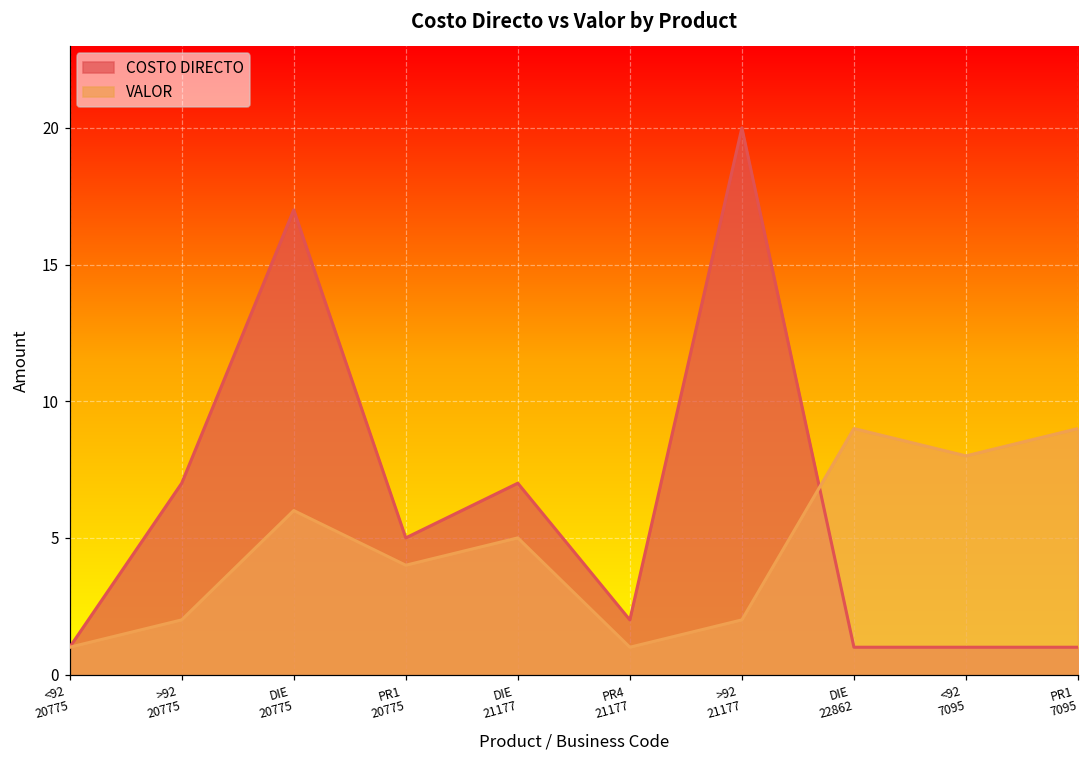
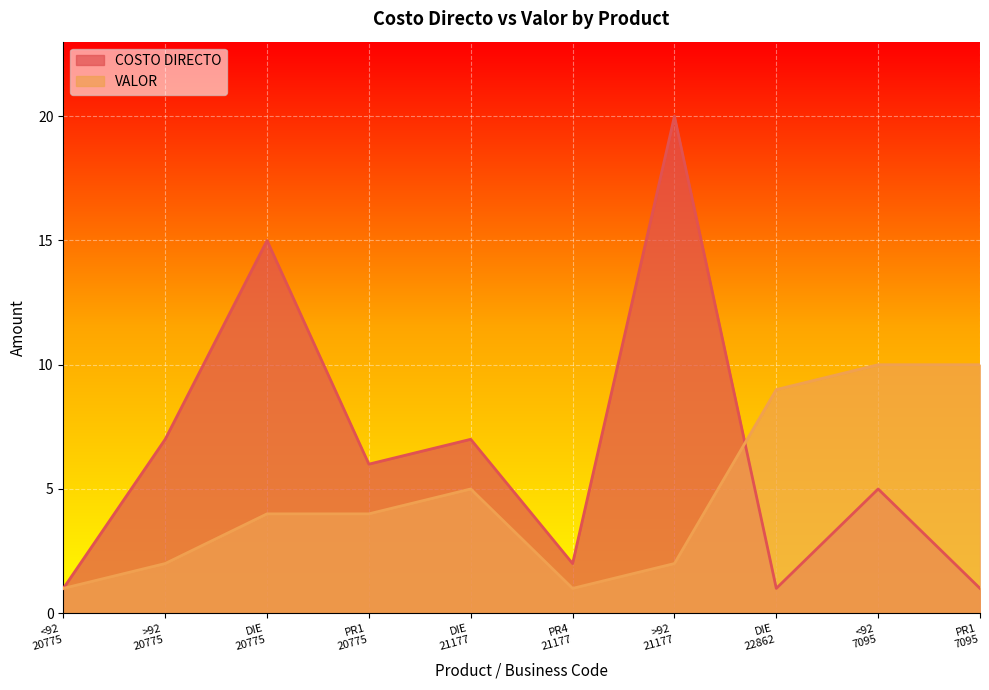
  {
    "COSTO DIRECTO": {
      ">92 20775": 7,
-     "DIE 20775": 17,
-     "PR1 20775": 5,
+     "DIE 20775": 15,
+     "PR1 20775": 6,
      "DIE 21177": 7,
      "PR4 21177": 2,
      ">92 21177": 20,
      "DIE 22862": 1,
-     "<92 7095": 1,
+     "<92 7095": 5,
      "PR1 7095": 1
    },
    "VALOR": {
      ">92 20775": 2,
-     "DIE 20775": 6,
+     "DIE 20775": 4,
      "PR1 20775": 4,
      "DIE 21177": 5,
      "PR4 21177": 1,
      ">92 21177": 2,
      "DIE 22862": 9,
-     "<92 7095": 8,
-     "PR1 7095": 9
+     "<92 7095": 10,
+     "PR1 7095": 10
    }
  }
